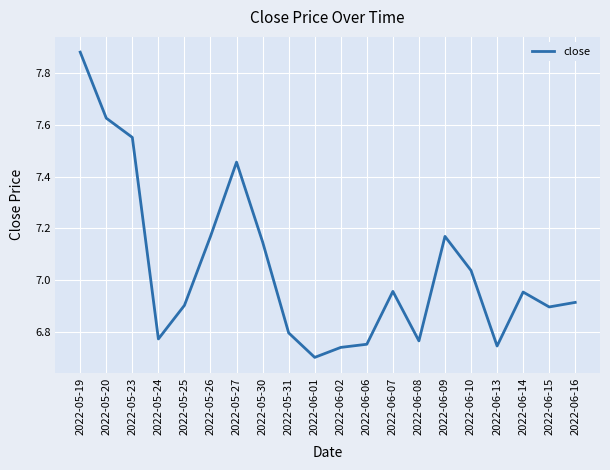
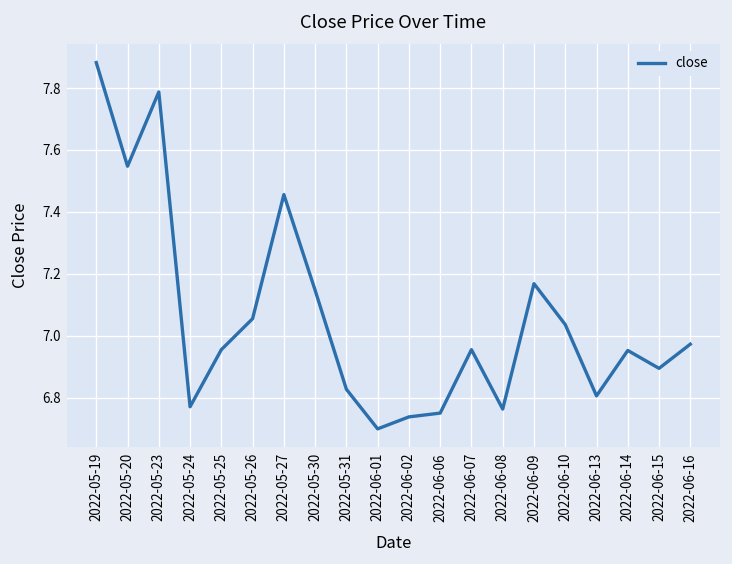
  {
    "2022-05-19": 7.88,
-   "2022-05-20": 7.63,
-   "2022-05-23": 7.55,
+   "2022-05-20": 7.55,
+   "2022-05-23": 7.79,
    "2022-05-24": 6.77,
-   "2022-05-25": 6.90,
-   "2022-05-26": 7.17,
+   "2022-05-25": 6.96,
+   "2022-05-26": 7.06,
    "2022-05-27": 7.46,
    "2022-05-30": 7.15,
-   "2022-05-31": 6.79,
+   "2022-05-31": 6.83,
    "2022-06-01": 6.70,
    "2022-06-02": 6.74,
    "2022-06-06": 6.75,
    "2022-06-07": 6.96,
    "2022-06-08": 6.76,
    "2022-06-09": 7.17,
    "2022-06-10": 7.04,
-   "2022-06-13": 6.74,
+   "2022-06-13": 6.81,
    "2022-06-14": 6.95,
    "2022-06-15": 6.90,
-   "2022-06-16": 6.91
+   "2022-06-16": 6.97
  }
